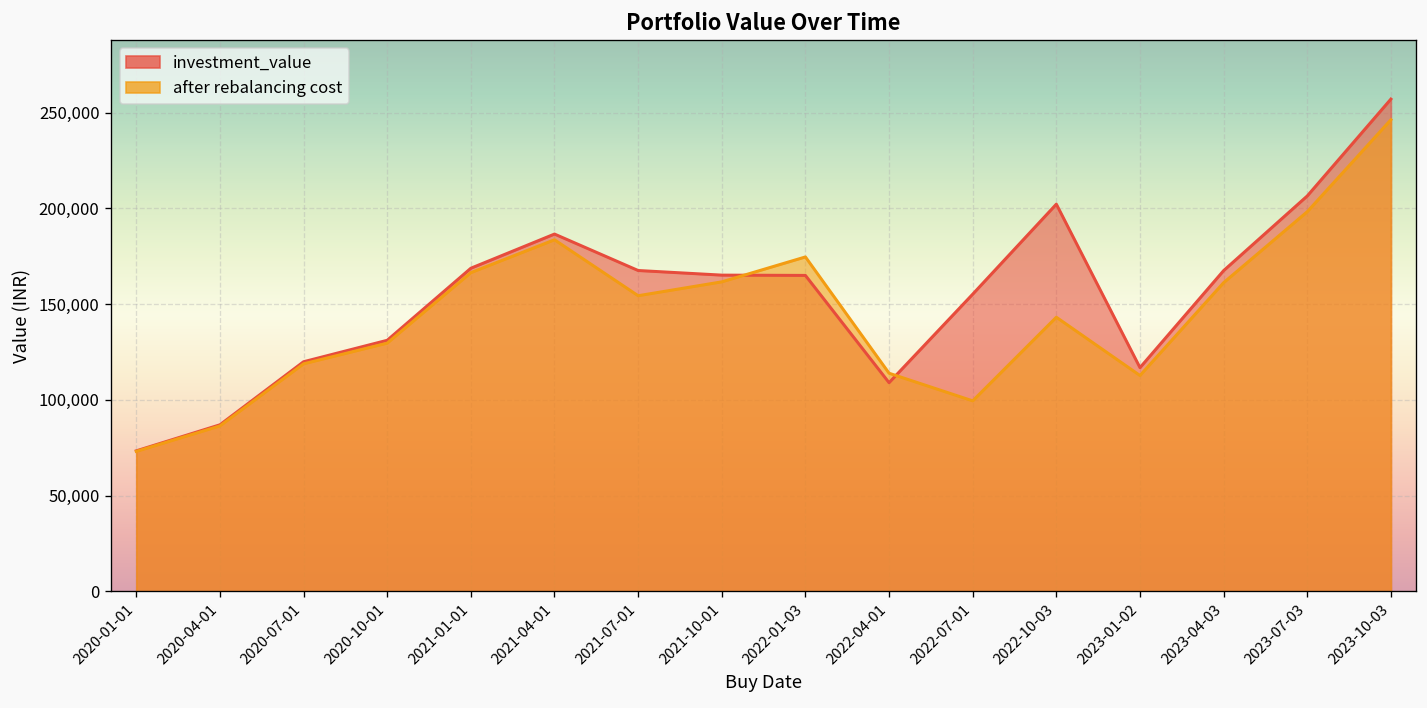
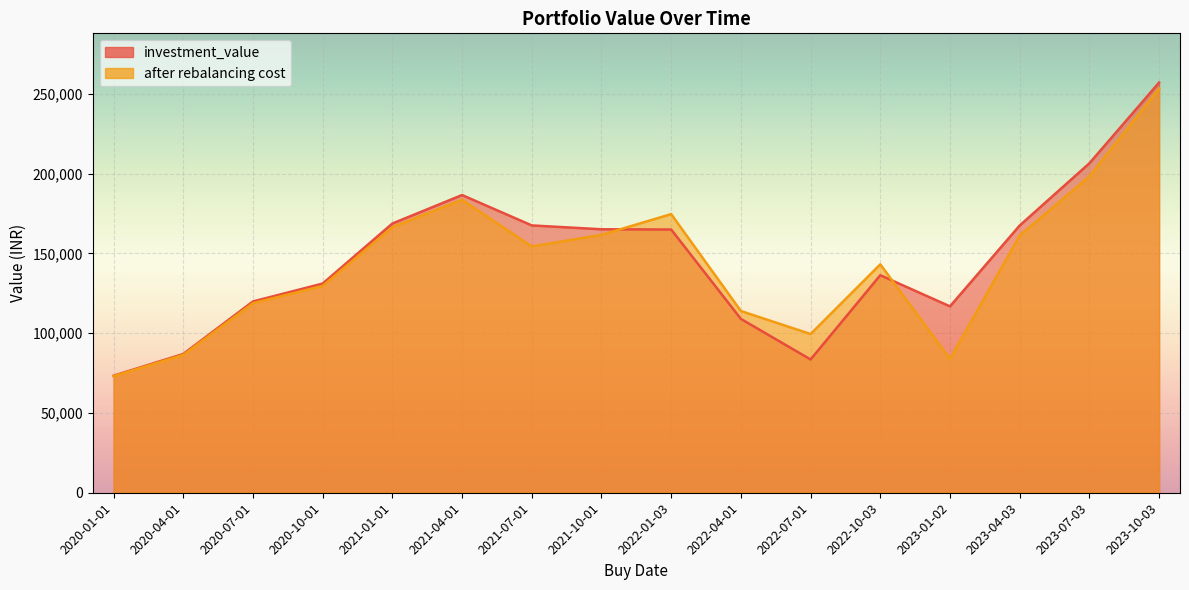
  {
    "investment_value": {
      "2021-01-01": "169,000",
      "2021-04-01": "187,000",
      "2021-07-01": "168,000",
      "2021-10-01": "165,000",
      "2022-01-03": "165,000",
      "2022-04-01": "109,000",
-     "2022-07-01": "155,000",
-     "2022-10-03": "202,000",
+     "2022-07-01": "84,000",
+     "2022-10-03": "136,000",
      "2023-01-02": "117,000",
      "2023-04-03": "168,000",
      "2023-07-03": "207,000",
      "2023-10-03": "257,000"
    },
    "after rebalancing cost": {
      "2021-01-01": "166,000",
      "2021-04-01": "184,000",
      "2021-07-01": "154,000",
      "2021-10-01": "162,000",
      "2022-01-03": "175,000",
      "2022-04-01": "114,000",
      "2022-07-01": "99,000",
      "2022-10-03": "143,000",
-     "2023-01-02": "113,000",
+     "2023-01-02": "84,000",
      "2023-04-03": "161,000",
      "2023-07-03": "198,000",
-     "2023-10-03": "246,000"
+     "2023-10-03": "253,000"
    }
  }
